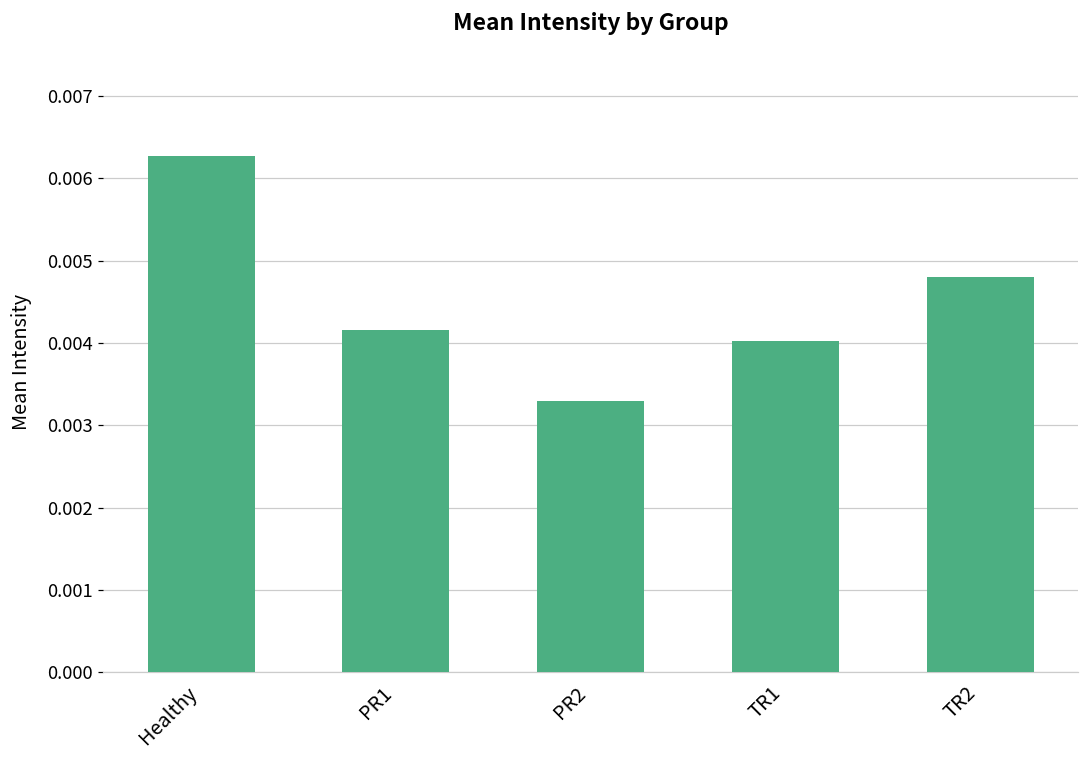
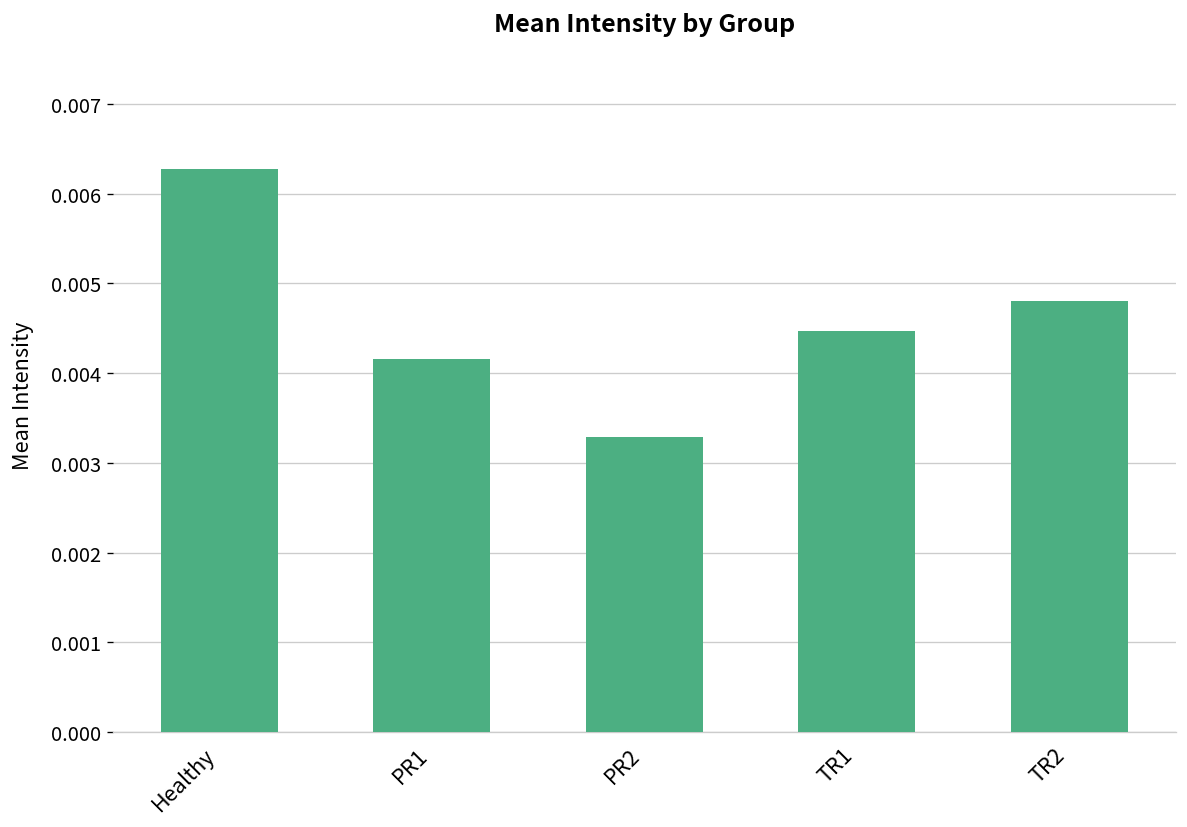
  {
    "Healthy": 0.0063,
    "PR1": 0.0042,
    "PR2": 0.0033,
-   "TR1": 0.0040,
+   "TR1": 0.0045,
    "TR2": 0.0048
  }
